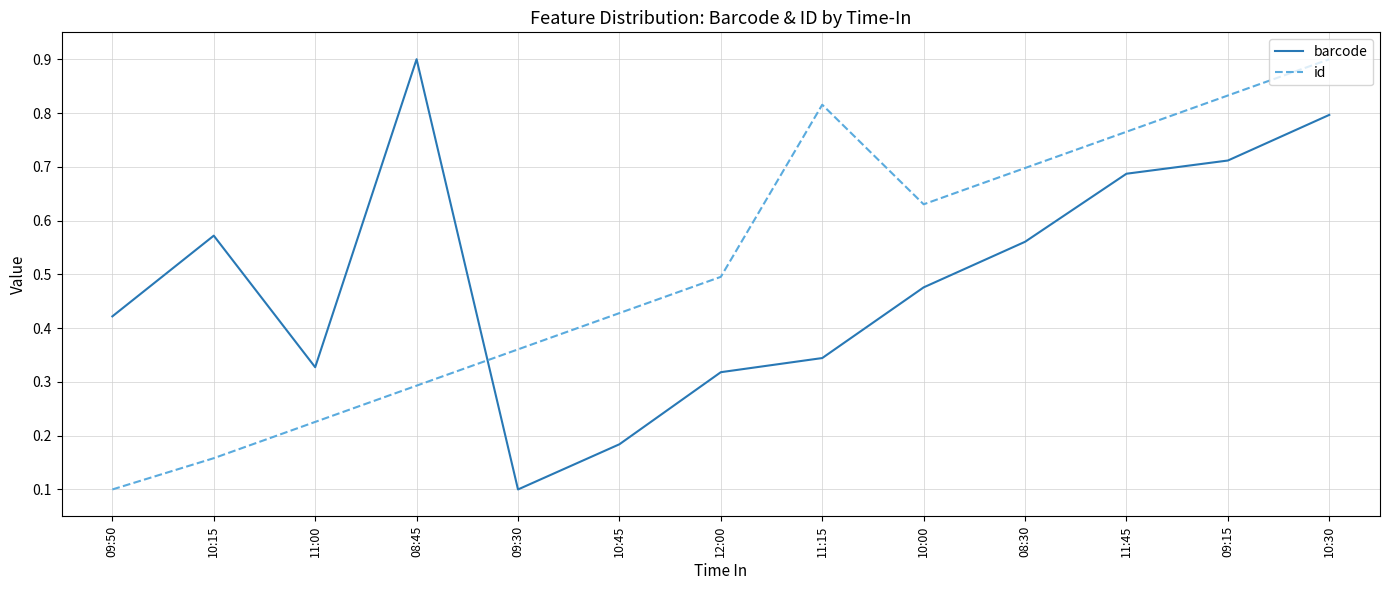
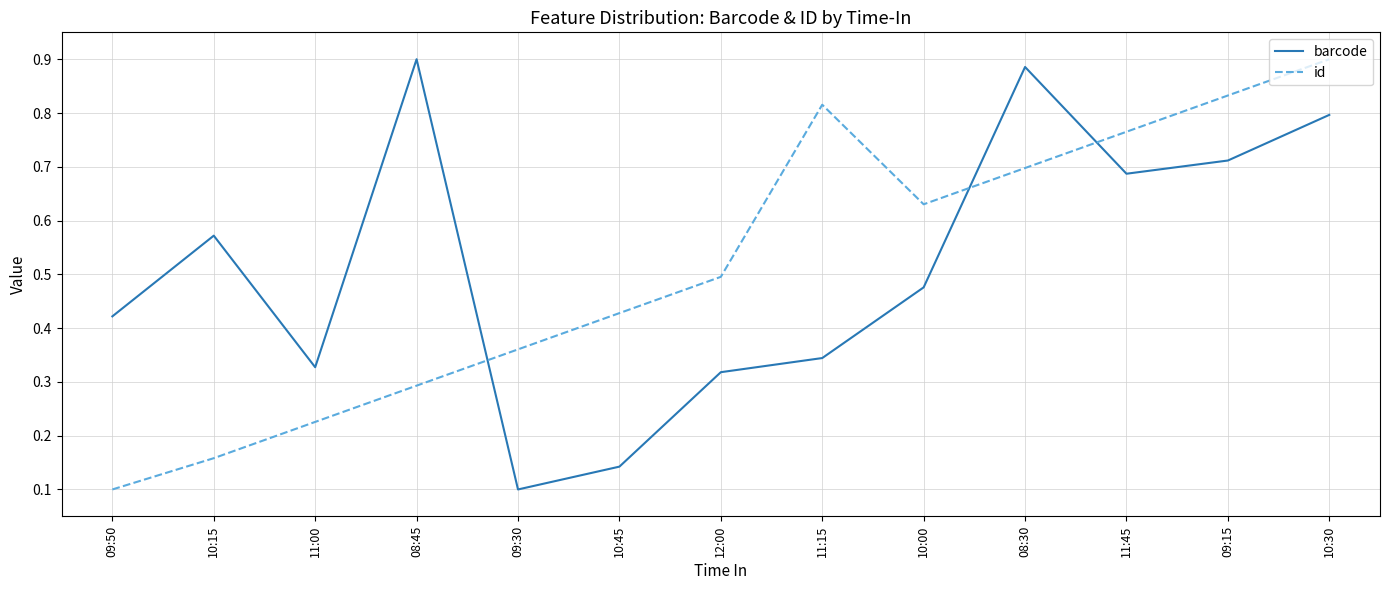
  {
    "barcode": {
      "09:50": 0.42,
      "10:15": 0.57,
      "11:00": 0.33,
      "08:45": 0.90,
      "09:30": 0.10,
-     "10:45": 0.18,
+     "10:45": 0.14,
      "12:00": 0.32,
      "11:15": 0.34,
      "10:00": 0.48,
-     "08:30": 0.56,
+     "08:30": 0.89,
      "11:45": 0.69,
      "09:15": 0.71,
      "10:30": 0.80
    },
    "id": {
      "09:50": 0.10,
      "10:15": 0.16,
      "11:00": 0.23,
      "08:45": 0.29,
      "09:30": 0.36,
      "10:45": 0.43,
      "12:00": 0.50,
      "11:15": 0.82,
      "10:00": 0.63,
      "08:30": 0.70,
      "11:45": 0.77,
      "09:15": 0.83
    }
  }
